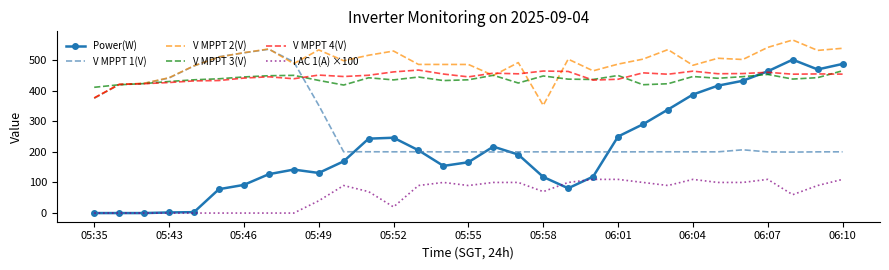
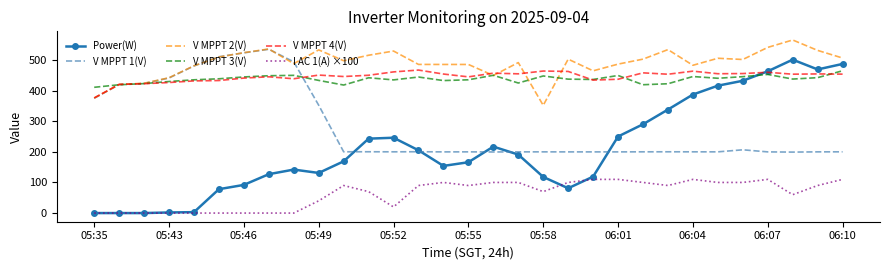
  {
    "V MPPT 2(V)": {
      "05:49": 530,
      "05:52": 530,
      "05:55": 490,
      "05:58": 350,
      "06:01": 490,
      "06:04": 480,
      "06:07": 540,
-     "06:10": 540
+     "06:10": 510
    },
    "V MPPT 3(V)": {
      "05:35": 410,
      "05:49": 430,
      "05:52": 430,
      "05:55": 440,
      "05:58": 450,
      "06:01": 450,
      "06:04": 450,
      "06:10": 460
    },
    "V MPPT 4(V)": {
      "05:49": 450,
      "05:52": 460,
      "05:55": 440,
      "05:58": 460,
      "06:01": 440,
      "06:04": 460,
      "06:10": 450
    },
    "I AC 1(A) ×100": {
      "05:46": 0,
      "05:49": 40,
      "05:52": 20,
      "05:55": 90,
      "05:58": 70,
      "06:01": 110,
      "06:04": 110,
      "06:07": 110,
      "06:10": 110
    }
  }
